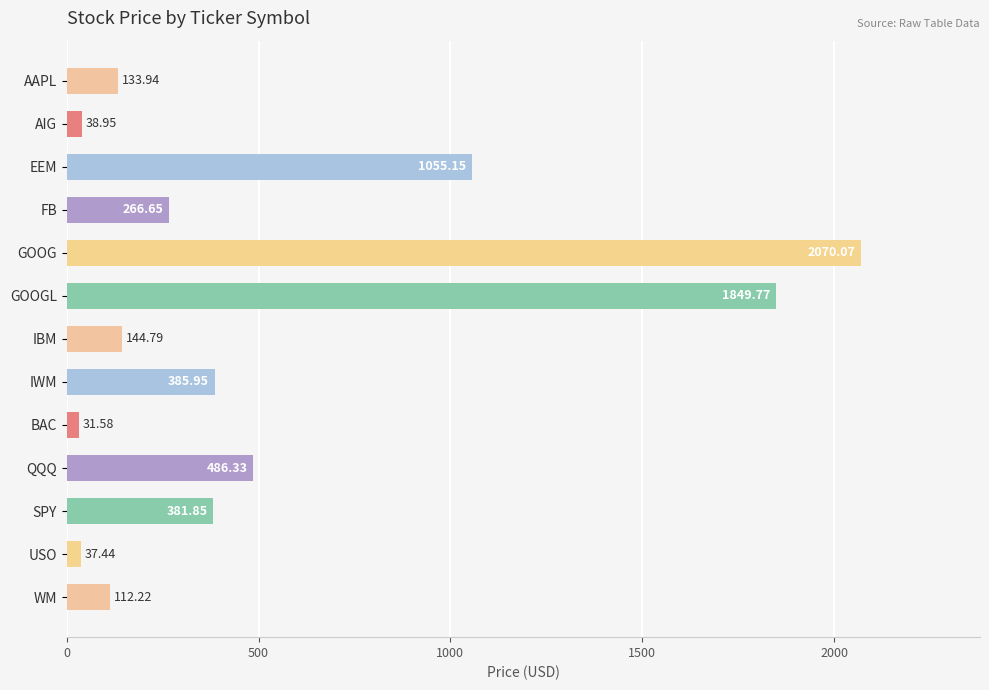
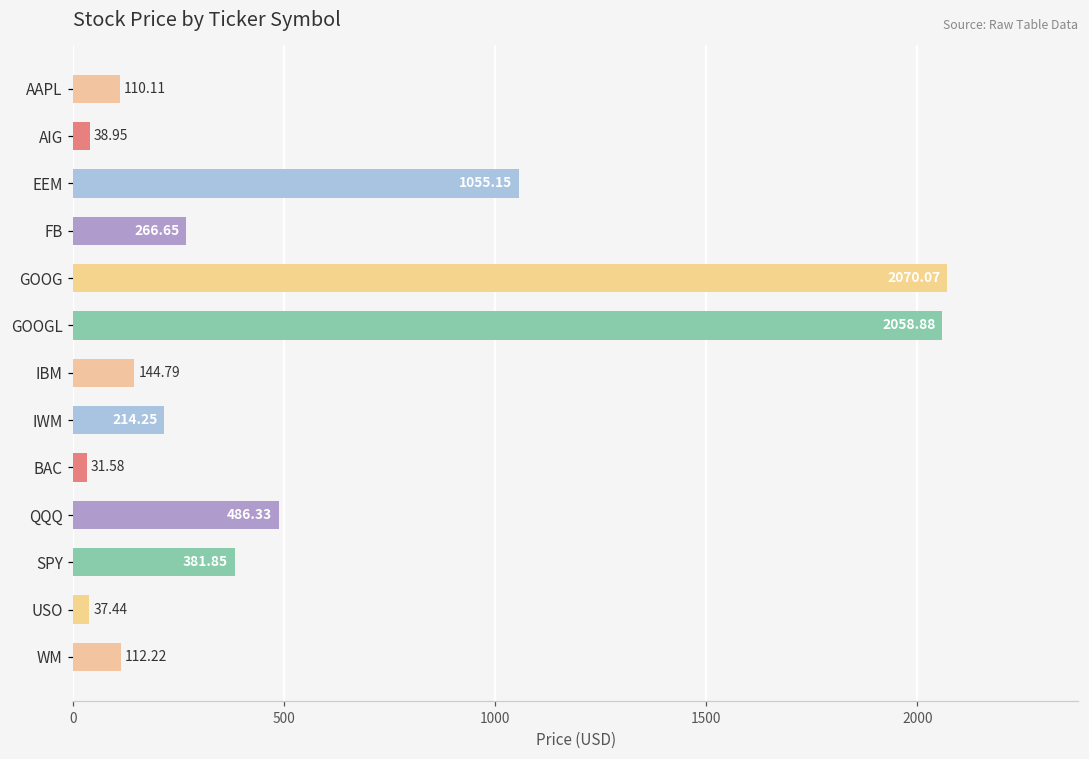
  {
-   "AAPL": 133.94,
+   "AAPL": 110.11,
    "AIG": 38.95,
    "EEM": 1055.15,
    "FB": 266.65,
    "GOOG": 2070.07,
-   "GOOGL": 1849.77,
+   "GOOGL": 2058.88,
    "IBM": 144.79,
-   "IWM": 385.95,
+   "IWM": 214.25,
    "BAC": 31.58,
    "QQQ": 486.33,
    "SPY": 381.85,
    "USO": 37.44,
    "WM": 112.22
  }
